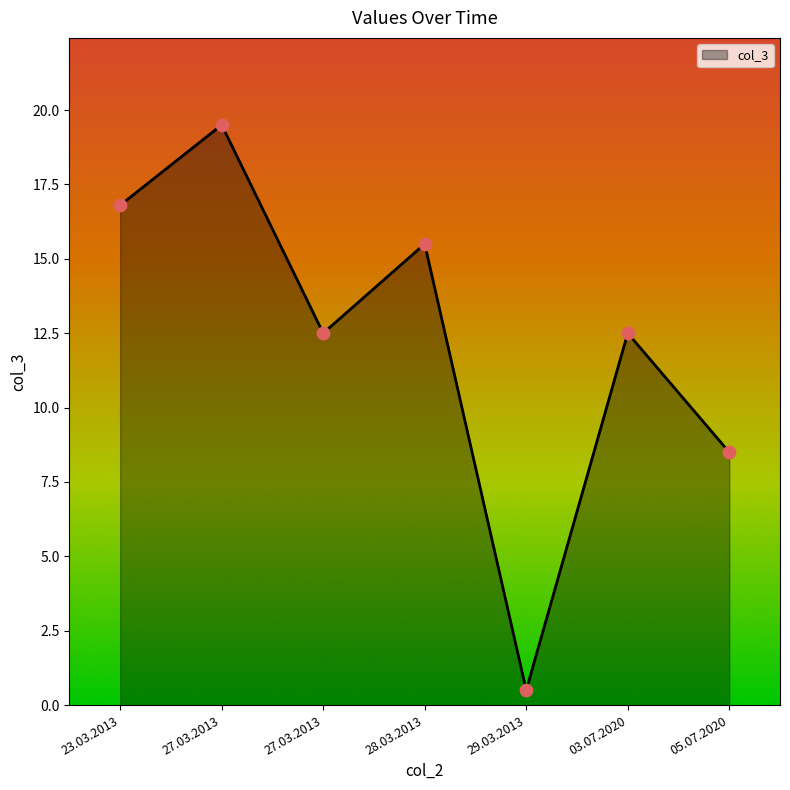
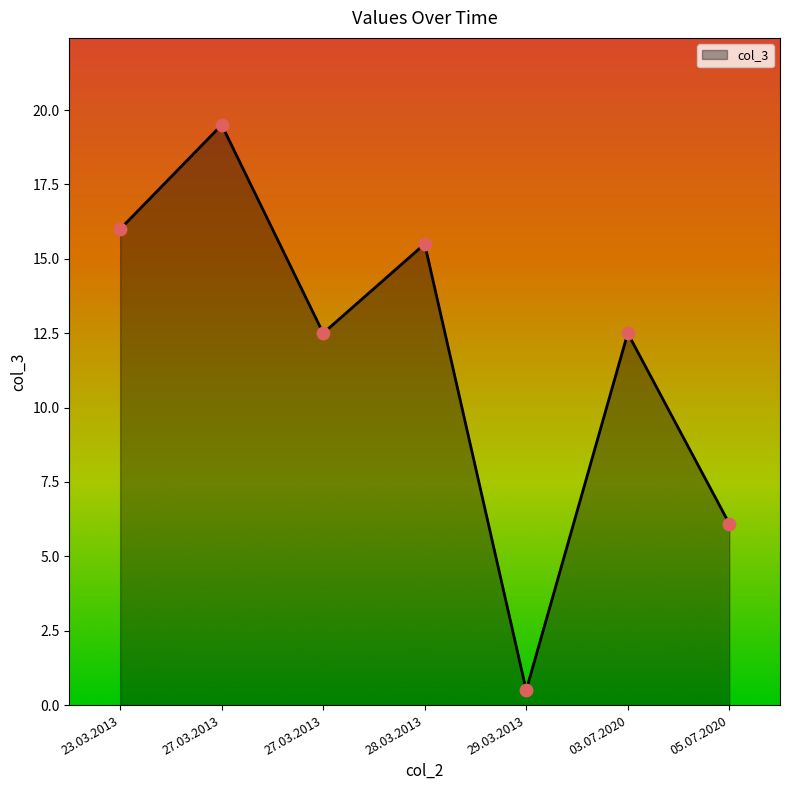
  {
-   "23.03.2013": 16.8,
+   "23.03.2013": 16.0,
    "28.03.2013": 15.5,
    "29.03.2013": 0.5,
    "03.07.2020": 12.5,
-   "05.07.2020": 8.5
+   "05.07.2020": 6.1
  }
